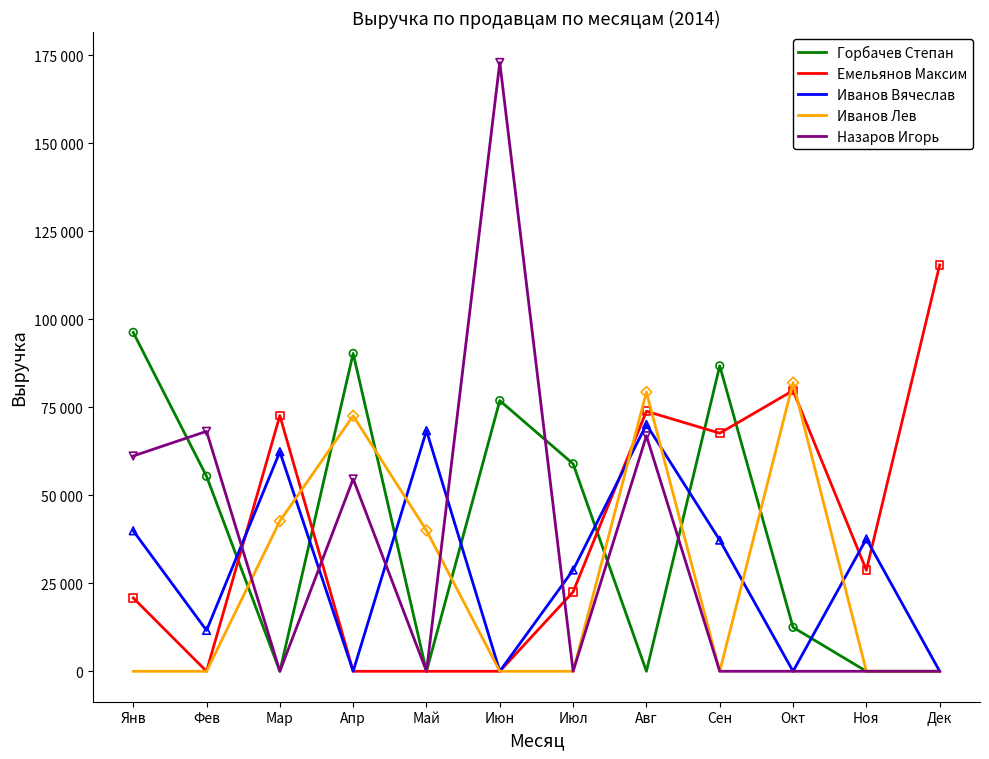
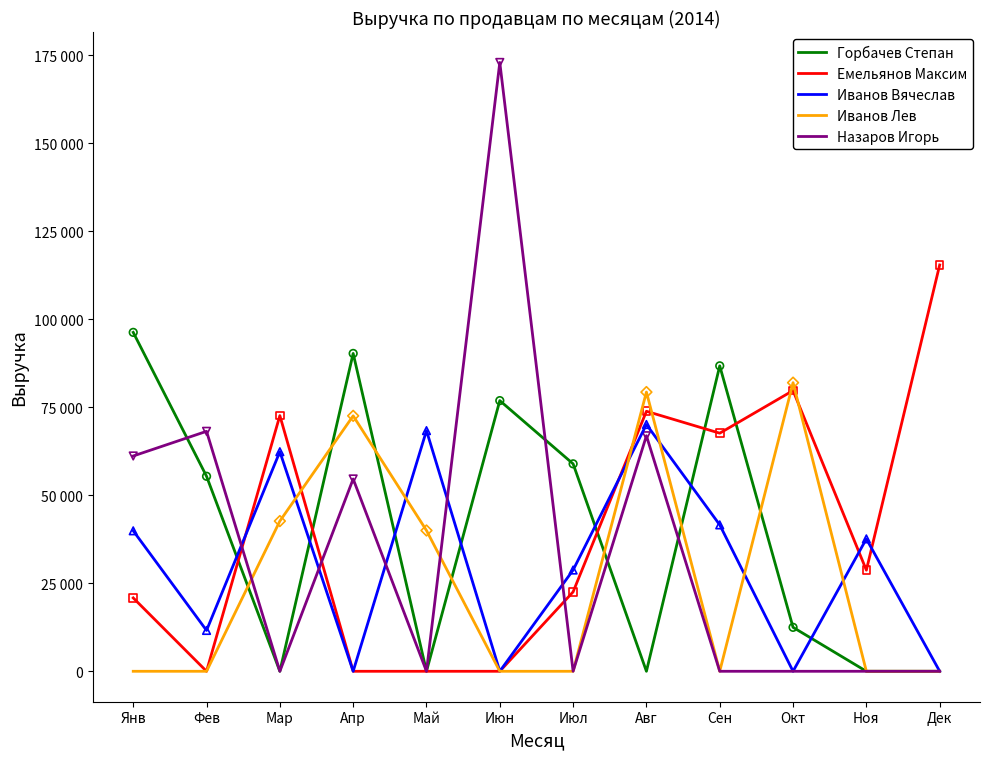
  {
    "Горбачев Степан": {
      "Авг": 0
    },
    "Иванов Вячеслав": {
-     "Сен": 37000
+     "Сен": 42000
    },
    "Иванов Лев": {
      "Янв": 0
    }
  }
